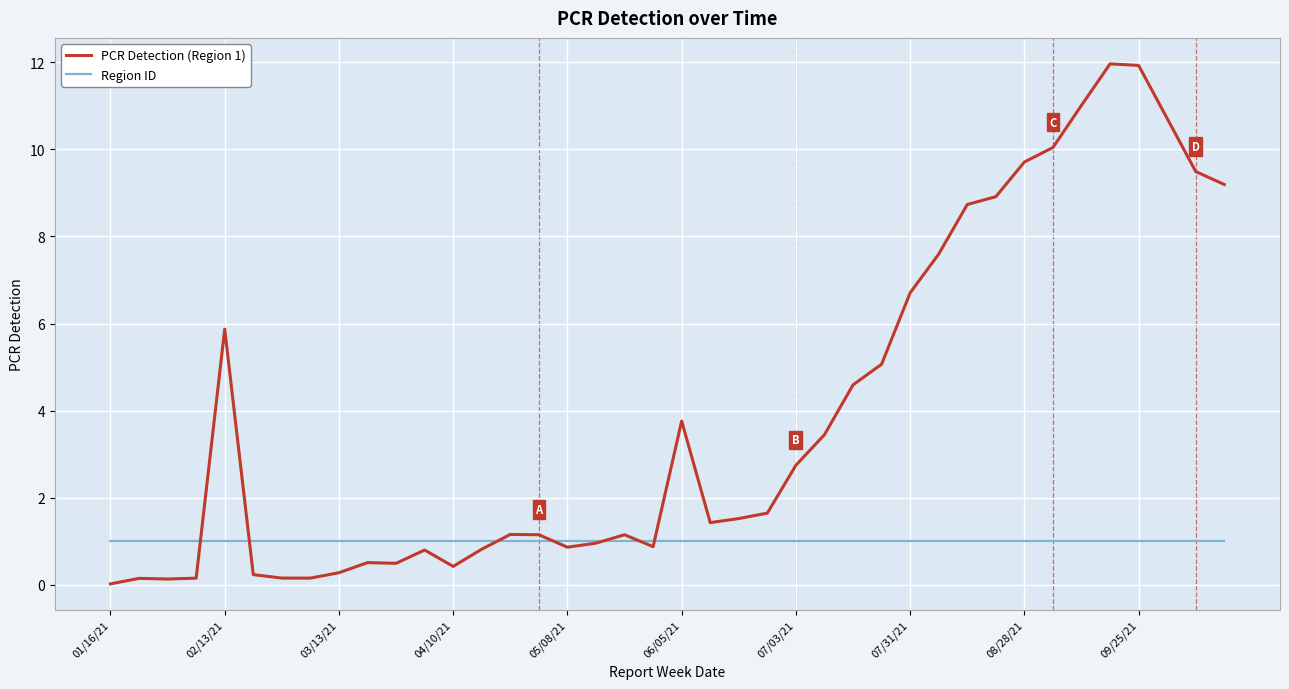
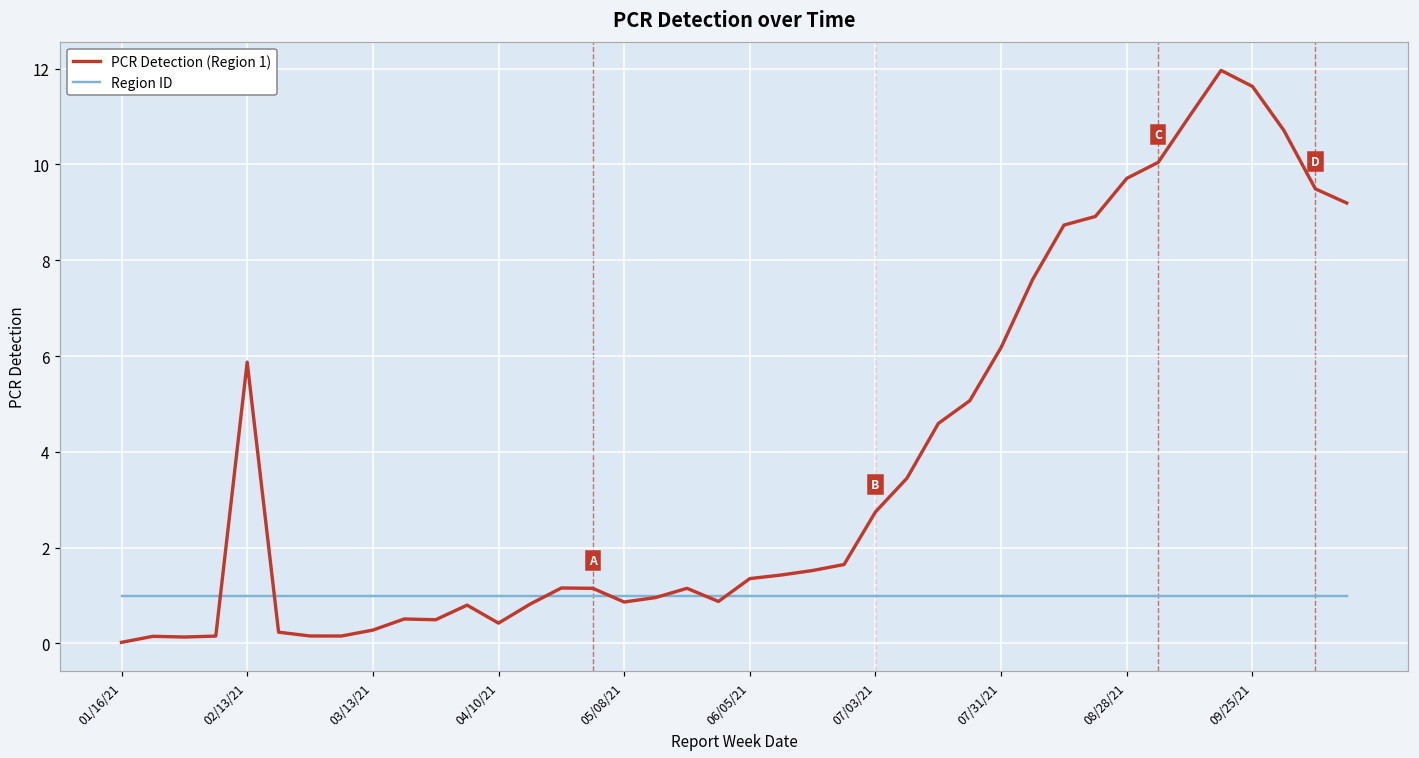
  {
    "PCR Detection (Region 1)": {
      "01/16/21": 0.0,
      "02/13/21": 5.9,
      "03/13/21": 0.3,
      "04/10/21": 0.4,
      "05/08/21": 0.9,
-     "06/05/21": 3.8,
+     "06/05/21": 1.4,
      "07/03/21": 2.7,
-     "07/31/21": 6.7,
+     "07/31/21": 6.2,
      "08/28/21": 9.7,
-     "09/25/21": 11.9
+     "09/25/21": 11.6
    },
    "Region ID": {
      "01/16/21": 1.0,
      "02/13/21": 1.0,
      "03/13/21": 1.0,
      "04/10/21": 1.0,
      "05/08/21": 1.0,
      "06/05/21": 1.0,
      "07/03/21": 1.0,
      "07/31/21": 1.0,
      "08/28/21": 1.0,
      "09/25/21": 1.0
    }
  }
